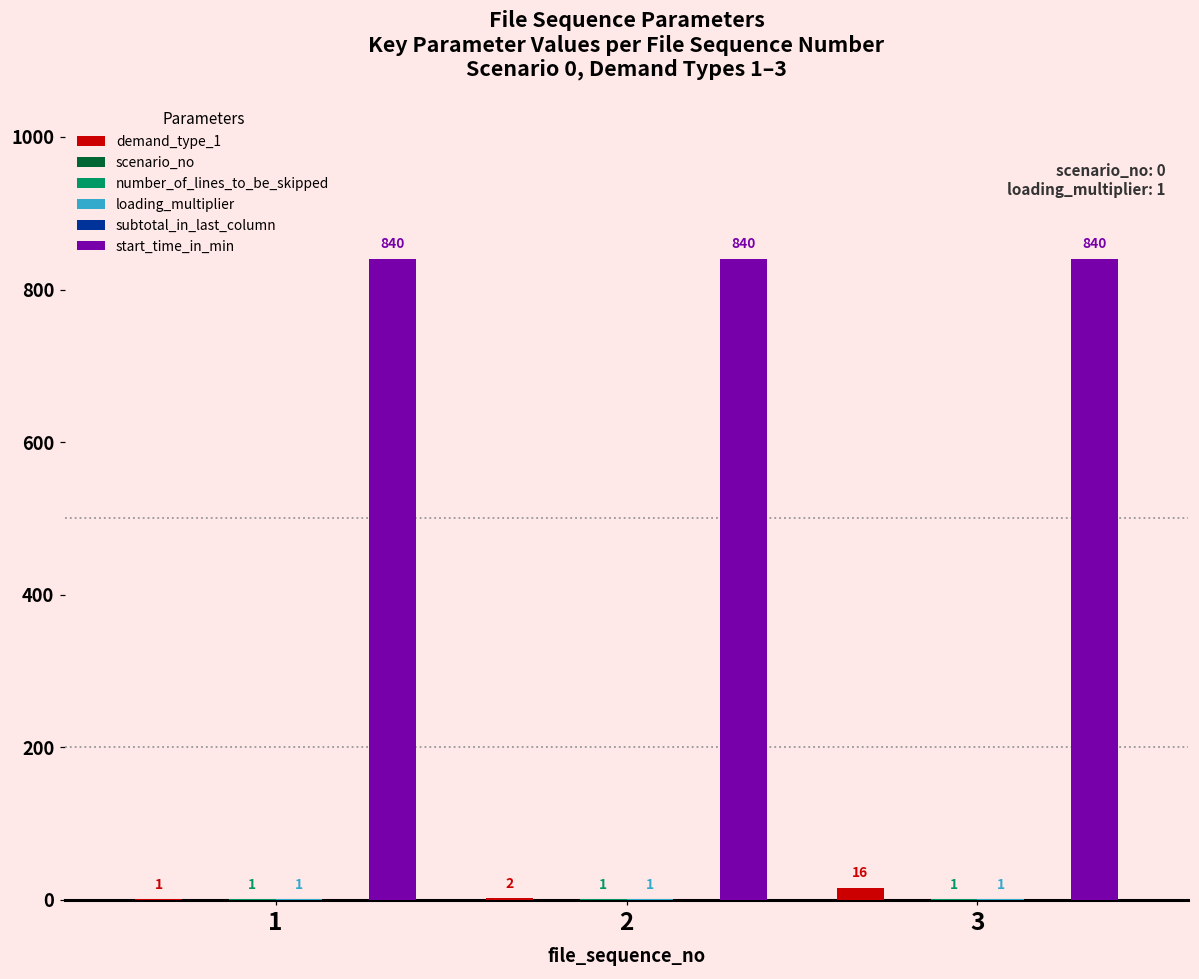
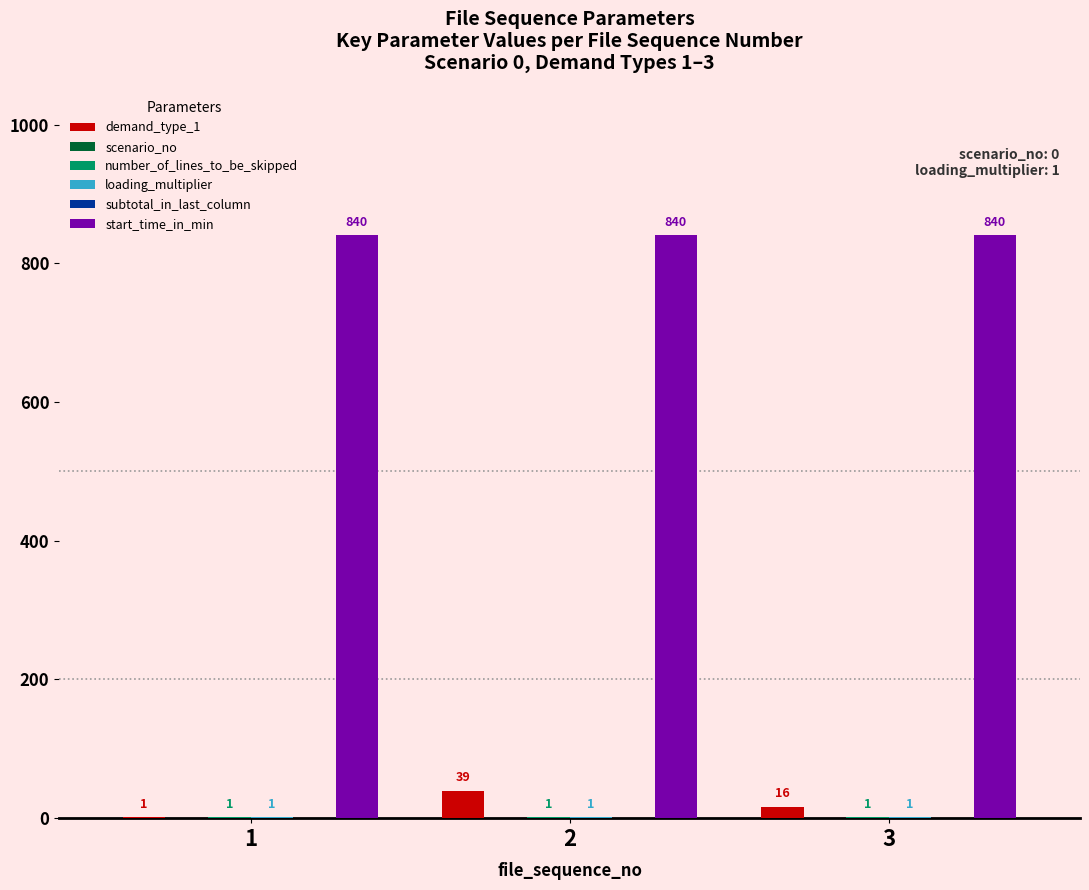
  {
    "demand_type_1": {
      "1": 1,
-     "2": 2,
+     "2": 39,
      "3": 16
    },
    "scenario_no": {
      "1": 0,
      "2": 0,
      "3": 0
    },
    "number_of_lines_to_be_skipped": {
      "1": 1,
      "2": 1,
      "3": 1
    },
    "loading_multiplier": {
      "1": 1,
      "2": 1,
      "3": 1
    },
    "subtotal_in_last_column": {
      "1": 0,
      "2": 0,
      "3": 0
    },
    "start_time_in_min": {
      "1": 840,
      "2": 840,
      "3": 840
    }
  }
